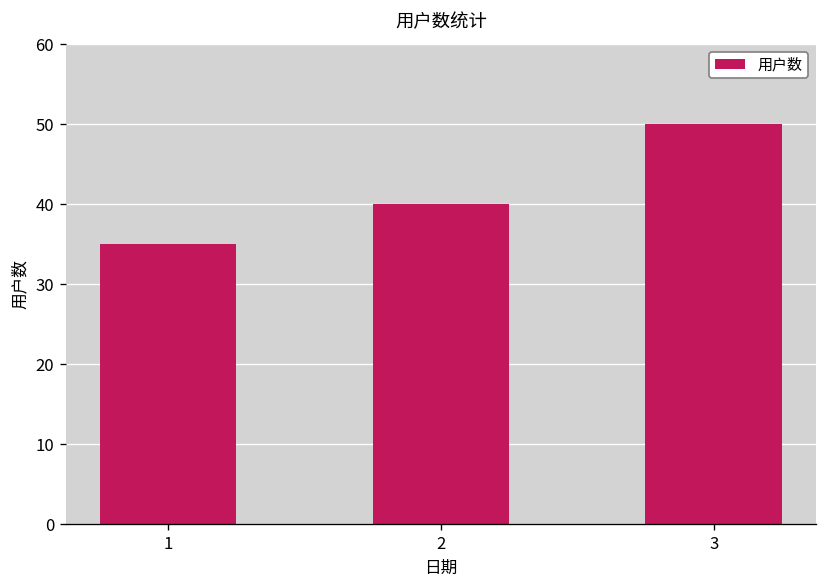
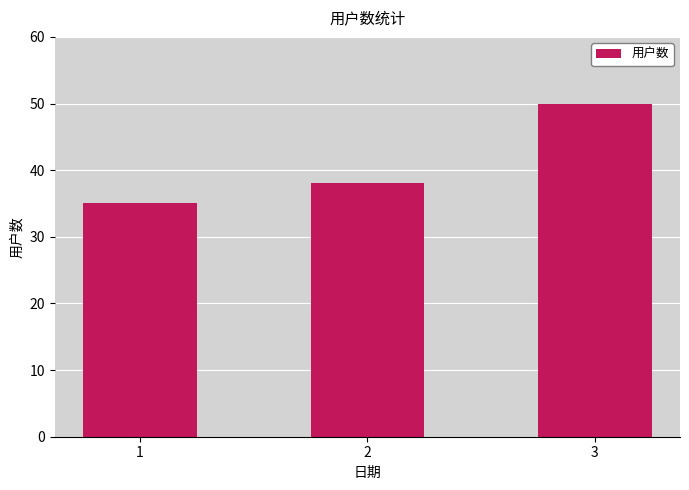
  {
    "1": 35,
-   "2": 40,
+   "2": 38,
    "3": 50
  }
